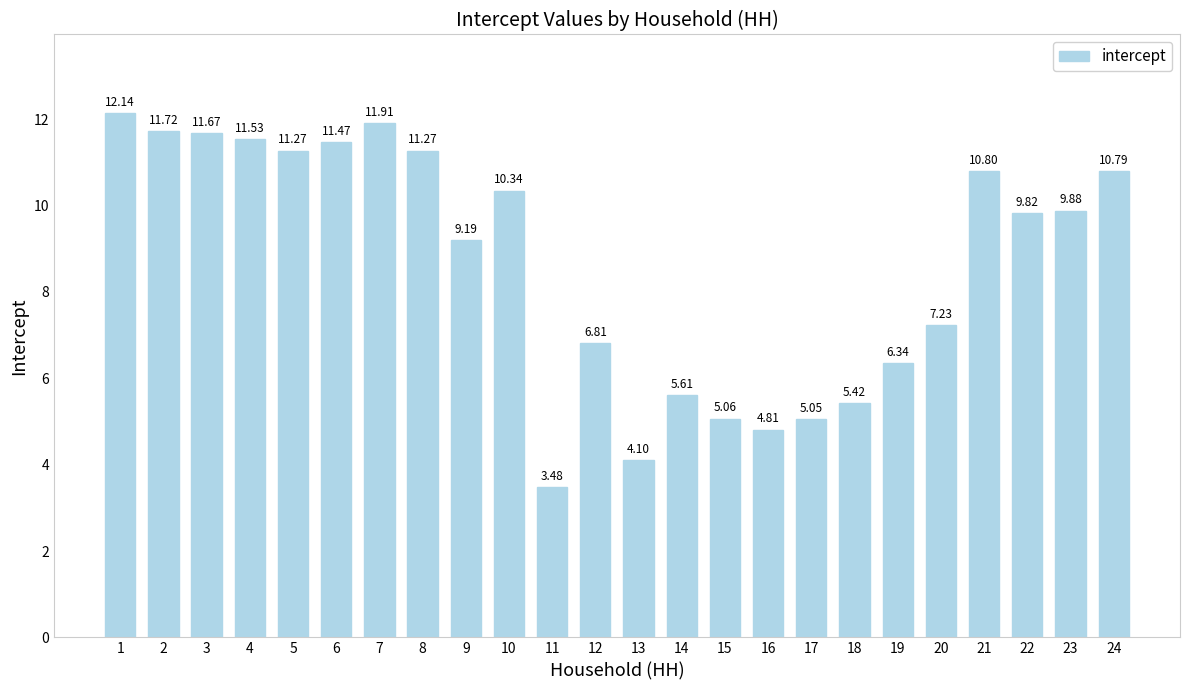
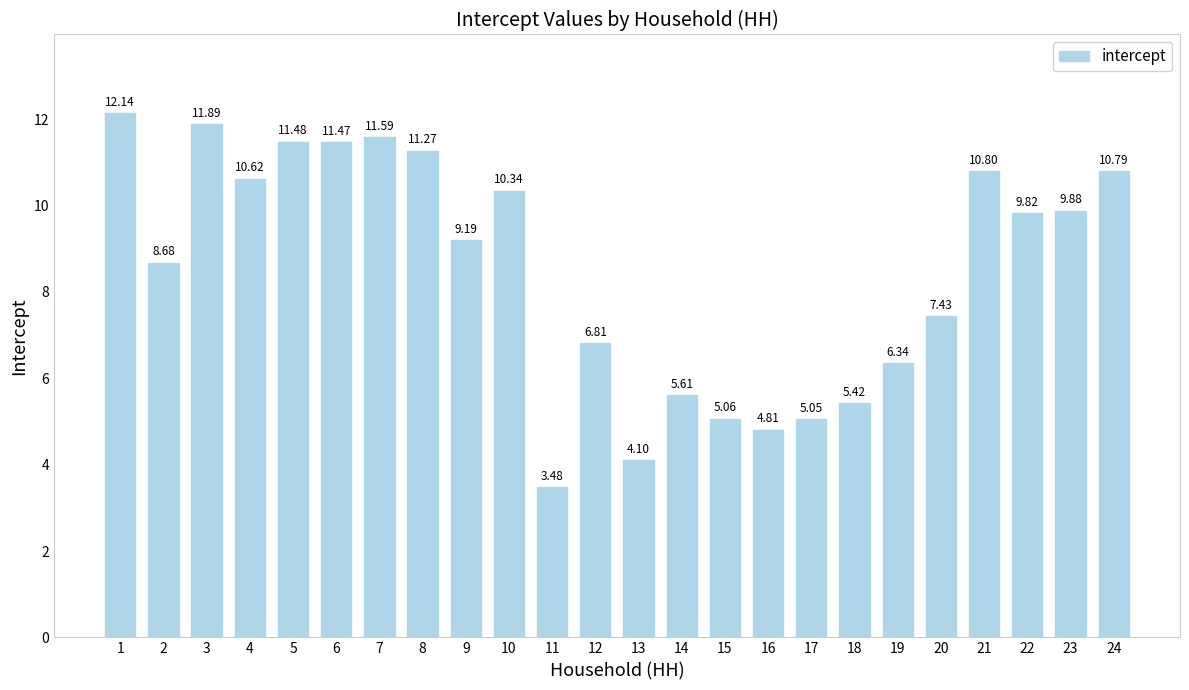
  {
    "1": 12.14,
-   "2": 11.72,
-   "3": 11.67,
-   "4": 11.53,
-   "5": 11.27,
+   "2": 8.68,
+   "3": 11.89,
+   "4": 10.62,
+   "5": 11.48,
    "6": 11.47,
-   "7": 11.91,
+   "7": 11.59,
    "8": 11.27,
    "9": 9.19,
    "10": 10.34,
    "11": 3.48,
    "12": 6.81,
    "13": 4.10,
    "14": 5.61,
    "15": 5.06,
    "16": 4.81,
    "17": 5.05,
    "18": 5.42,
    "19": 6.34,
-   "20": 7.23,
+   "20": 7.43,
    "21": 10.80,
    "22": 9.82,
    "23": 9.88,
    "24": 10.79
  }
